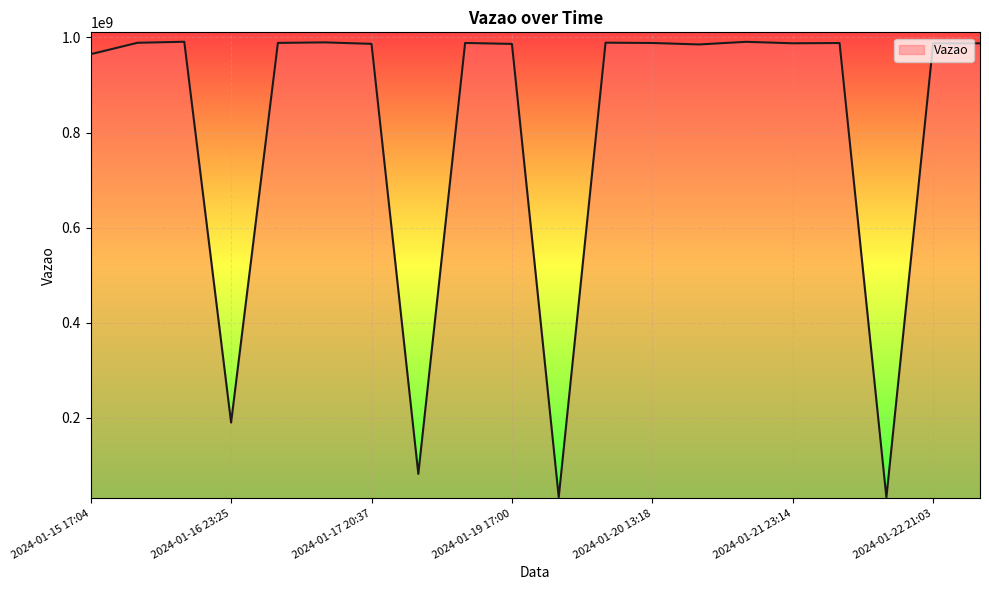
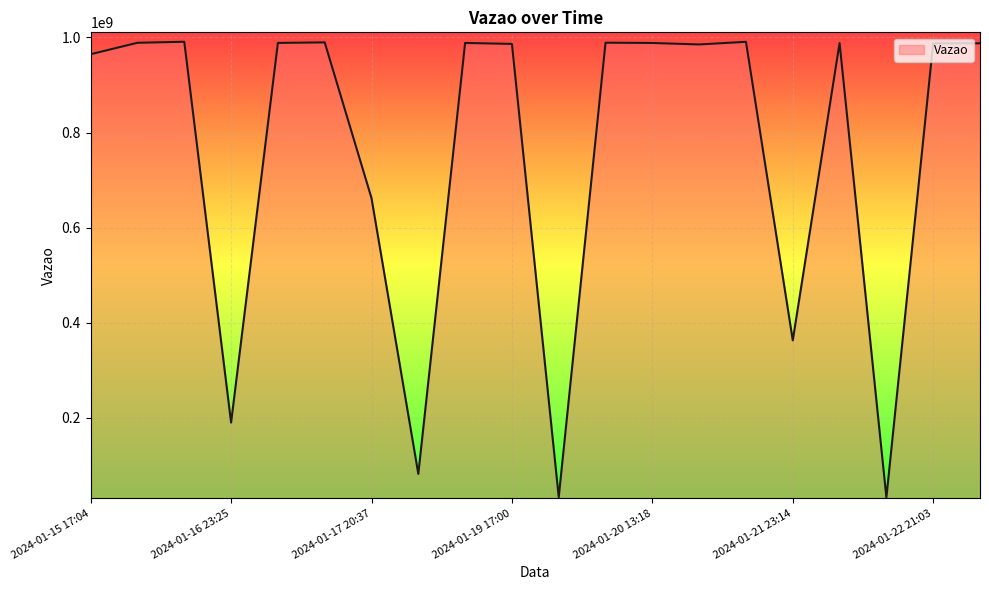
  {
    "2024-01-15 17:04": 960000000,
    "2024-01-16 23:25": 190000000,
-   "2024-01-17 20:37": 990000000,
+   "2024-01-17 20:37": 660000000,
    "2024-01-19 17:00": 990000000,
    "2024-01-20 13:18": 990000000,
-   "2024-01-21 23:14": 990000000
+   "2024-01-21 23:14": 360000000
  }
